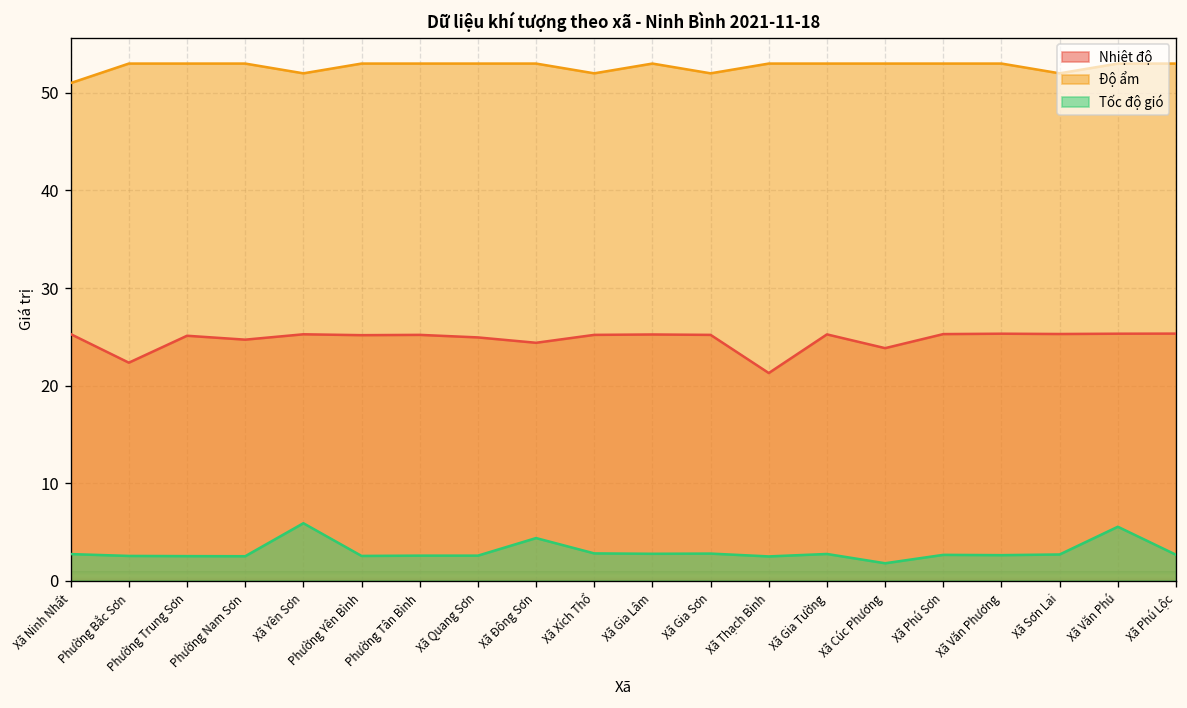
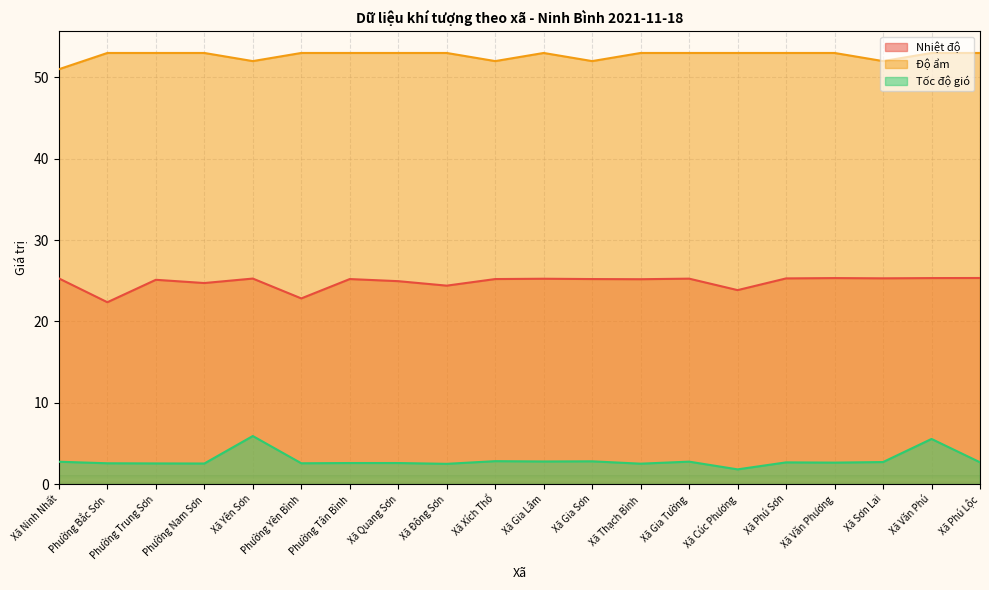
  {
    "Nhiệt độ": {
      "Xã Ninh Nhất": 25,
      "Phường Bắc Sơn": 22,
      "Phường Trung Sơn": 25,
      "Phường Nam Sơn": 25,
      "Xã Yên Sơn": 25,
-     "Phường Yên Bình": 25,
+     "Phường Yên Bình": 23,
      "Phường Tân Bình": 25,
      "Xã Quang Sơn": 25,
      "Xã Đông Sơn": 24,
      "Xã Xích Thổ": 25,
      "Xã Gia Lâm": 25,
      "Xã Gia Sơn": 25,
-     "Xã Thạch Bình": 21,
+     "Xã Thạch Bình": 25,
      "Xã Gia Tường": 25,
      "Xã Cúc Phương": 24,
      "Xã Phú Sơn": 25,
      "Xã Văn Phương": 25,
      "Xã Sơn Lai": 25,
      "Xã Văn Phú": 25,
      "Xã Phú Lộc": 25
    },
    "Độ ẩm": {
      "Xã Ninh Nhất": 51,
      "Phường Bắc Sơn": 53,
      "Phường Trung Sơn": 53,
      "Phường Nam Sơn": 53,
      "Xã Yên Sơn": 52,
      "Phường Yên Bình": 53,
      "Phường Tân Bình": 53,
      "Xã Quang Sơn": 53,
      "Xã Đông Sơn": 53,
      "Xã Xích Thổ": 52,
      "Xã Gia Lâm": 53,
      "Xã Gia Sơn": 52,
      "Xã Thạch Bình": 53,
      "Xã Gia Tường": 53,
      "Xã Cúc Phương": 53,
      "Xã Phú Sơn": 53,
      "Xã Văn Phương": 53,
      "Xã Phú Lộc": 53
    },
    "Tốc độ gió": {
      "Xã Ninh Nhất": 3,
      "Phường Bắc Sơn": 3,
      "Phường Trung Sơn": 3,
      "Phường Nam Sơn": 3,
      "Xã Yên Sơn": 6,
      "Phường Yên Bình": 3,
      "Phường Tân Bình": 3,
      "Xã Quang Sơn": 3,
-     "Xã Đông Sơn": 4,
+     "Xã Đông Sơn": 2,
      "Xã Xích Thổ": 3,
      "Xã Gia Lâm": 3,
      "Xã Gia Sơn": 3,
      "Xã Thạch Bình": 3,
      "Xã Gia Tường": 3,
      "Xã Cúc Phương": 2,
      "Xã Phú Sơn": 3,
      "Xã Văn Phương": 3,
      "Xã Sơn Lai": 3,
      "Xã Văn Phú": 6,
      "Xã Phú Lộc": 3
    }
  }
